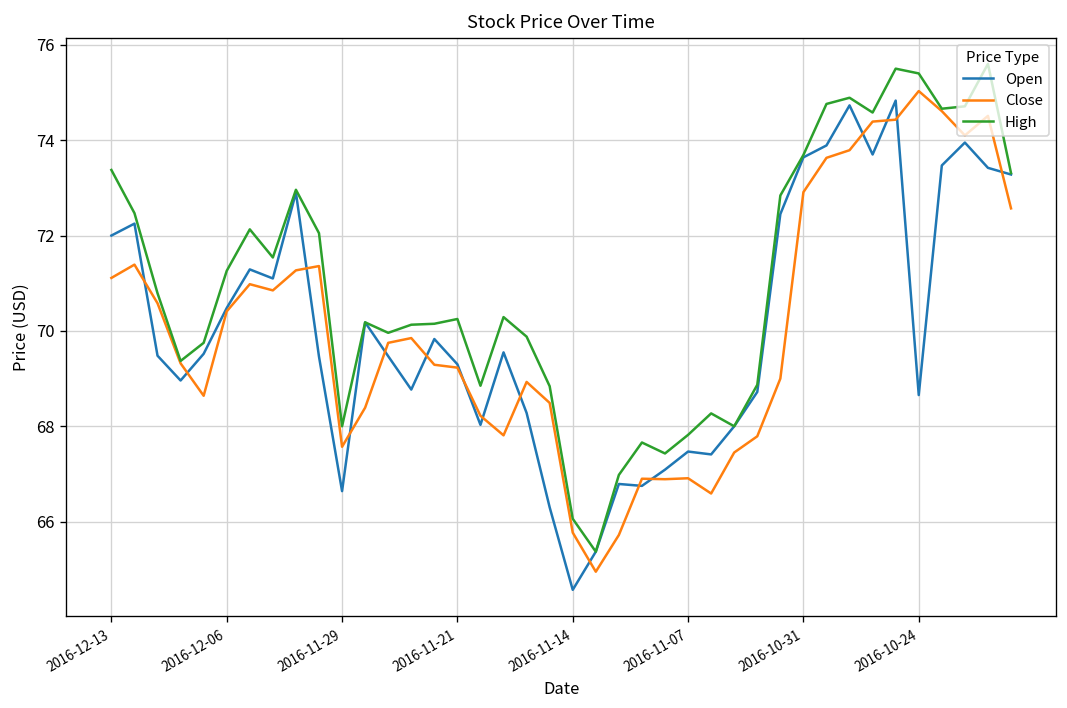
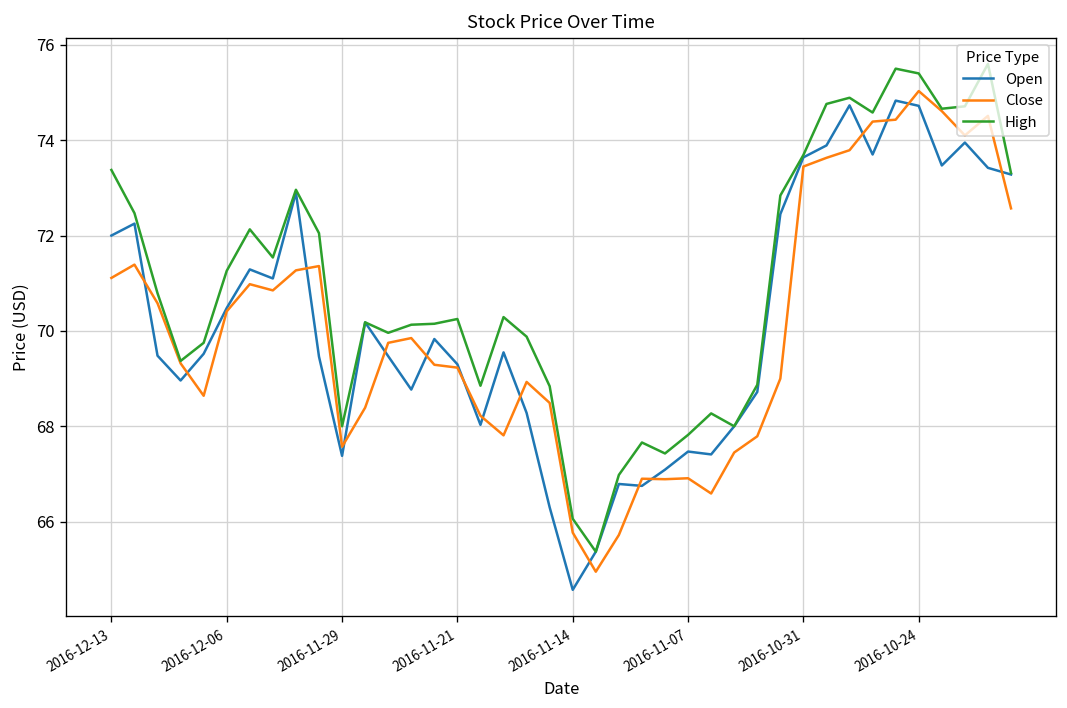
  {
    "Open": {
      "2016-12-13": 72.0,
      "2016-12-06": 70.5,
-     "2016-11-29": 66.6,
+     "2016-11-29": 67.4,
      "2016-11-21": 69.3,
      "2016-11-14": 64.6,
      "2016-11-07": 67.5,
-     "2016-10-24": 68.7
+     "2016-10-24": 74.7
    },
    "Close": {
      "2016-12-13": 71.1,
      "2016-12-06": 70.4,
      "2016-11-29": 67.6,
      "2016-11-21": 69.2,
      "2016-11-14": 65.8,
      "2016-11-07": 66.9,
-     "2016-10-31": 72.9,
+     "2016-10-31": 73.4,
      "2016-10-24": 75.0
    },
    "High": {
      "2016-12-13": 73.4,
      "2016-12-06": 71.3,
      "2016-11-29": 68.0,
      "2016-11-21": 70.3,
      "2016-11-14": 66.1,
      "2016-11-07": 67.8,
      "2016-10-24": 75.4
    }
  }
